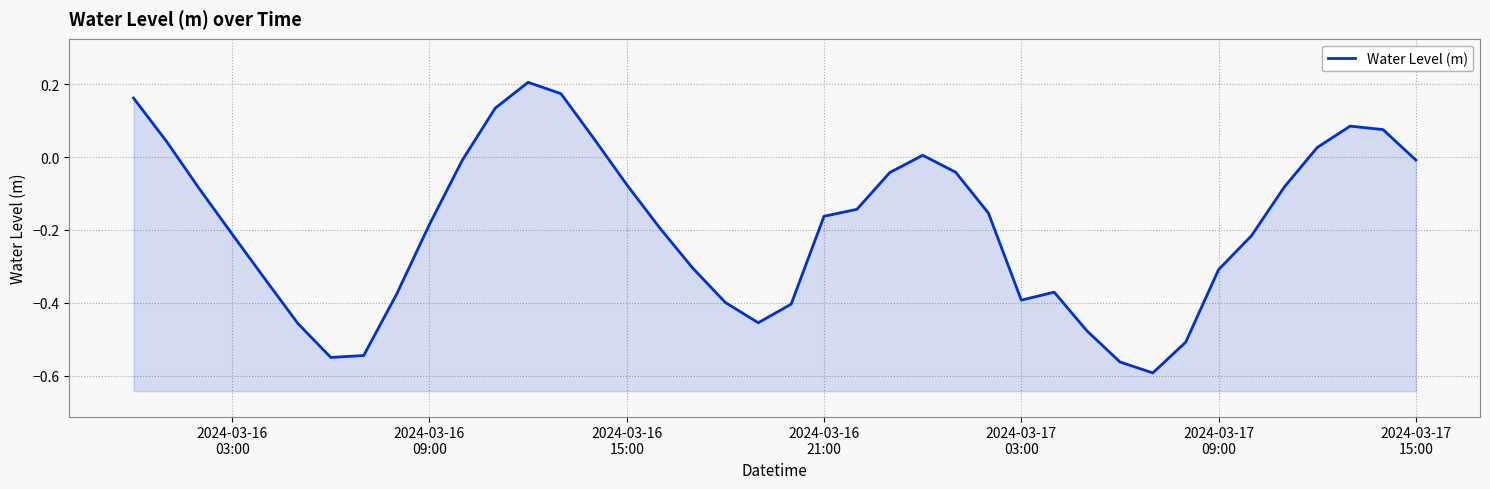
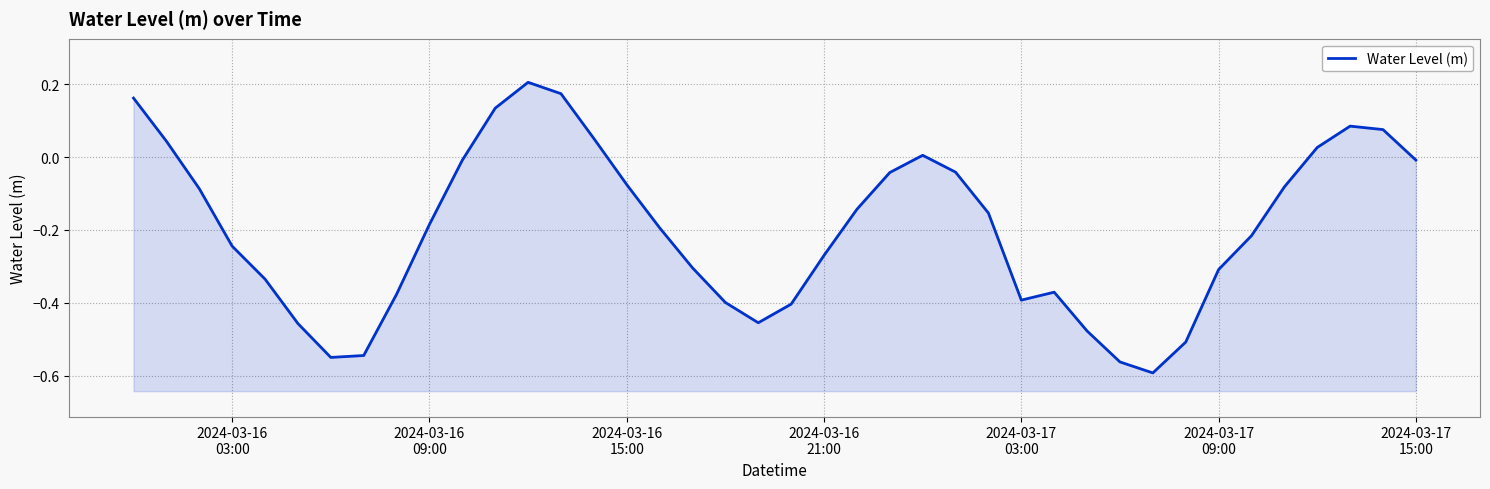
  {
-   "2024-03-16 03:00": -0.21,
+   "2024-03-16 03:00": -0.24,
    "2024-03-16 09:00": -0.18,
    "2024-03-16 15:00": -0.08,
-   "2024-03-16 21:00": -0.16,
+   "2024-03-16 21:00": -0.27,
    "2024-03-17 03:00": -0.39,
    "2024-03-17 09:00": -0.31,
    "2024-03-17 15:00": -0.01
  }
